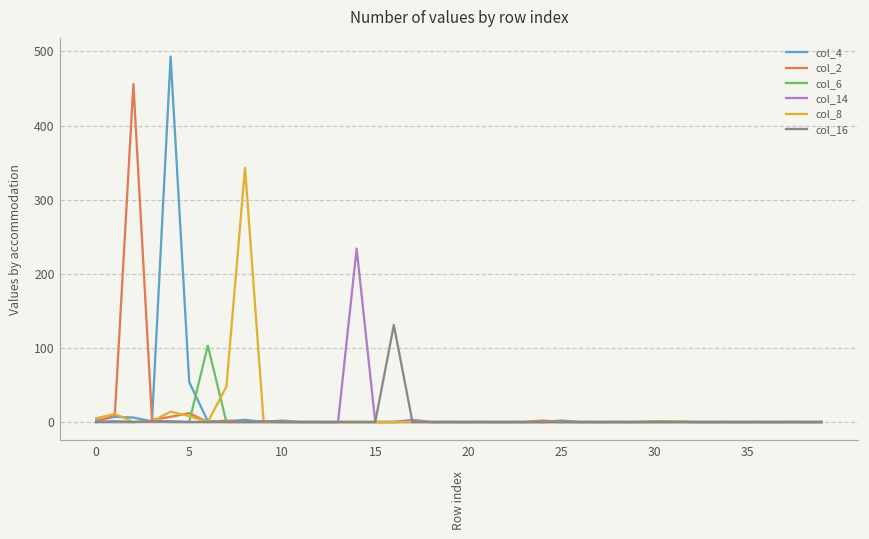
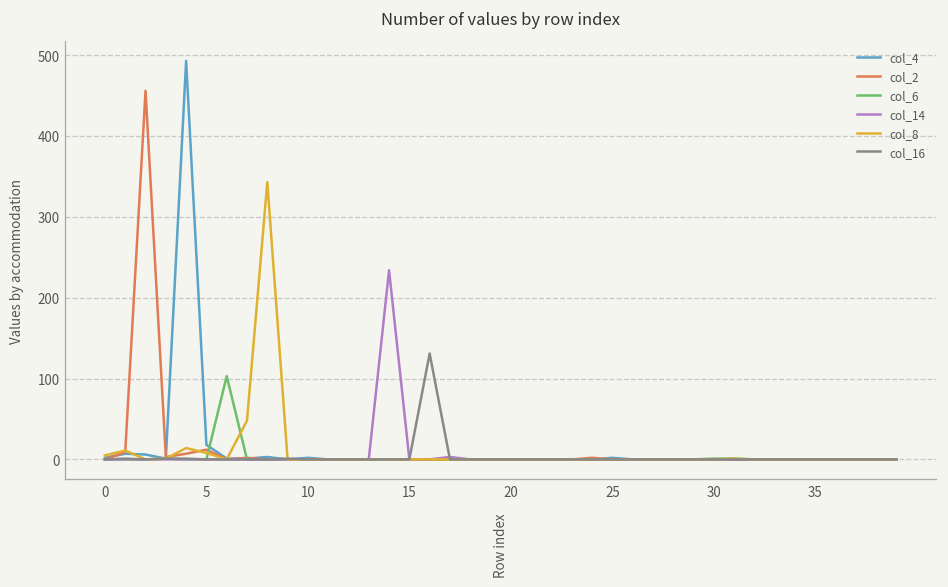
  {
    "col_4": {
-     "5": 50
+     "5": 20
    },
    "col_2": {
      "5": 10
    },
    "col_8": {
      "5": 10
    }
  }
